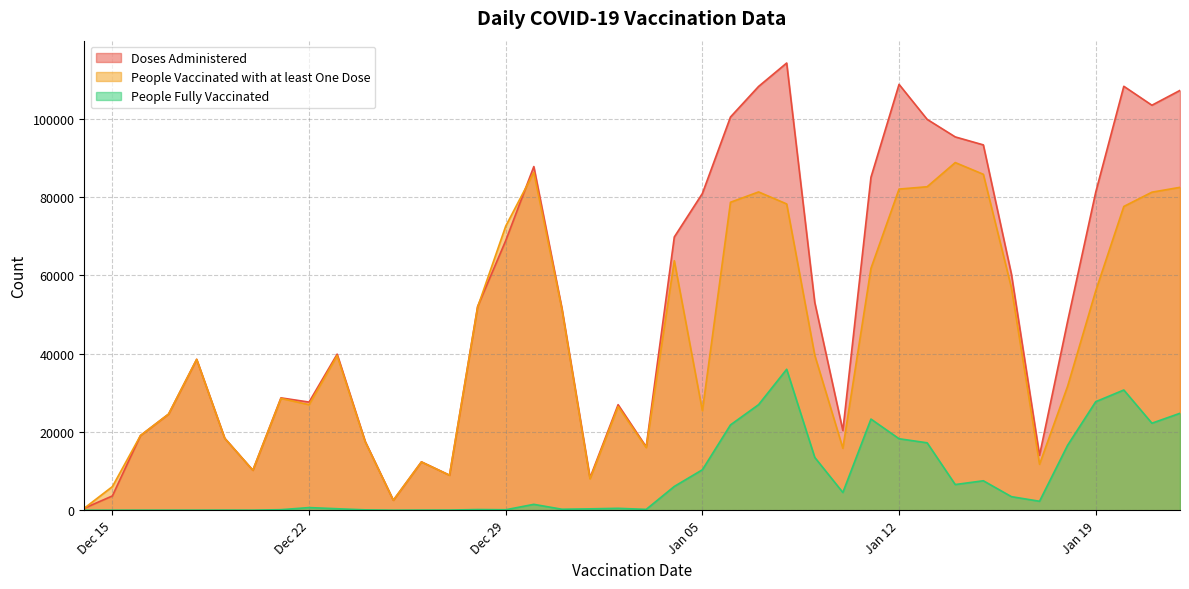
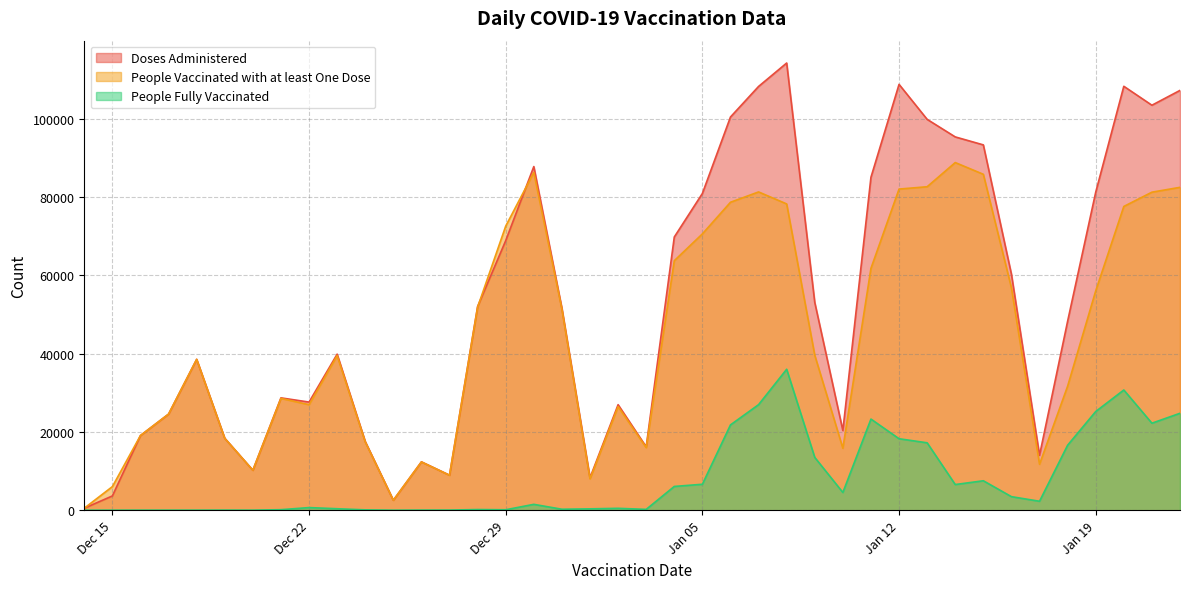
  {
    "Doses Administered": {
      "Dec 15": 4000,
      "Dec 22": 28000,
      "Dec 29": 69000,
      "Jan 05": 81000,
      "Jan 12": 109000,
      "Jan 19": 81000
    },
    "People Vaccinated with at least One Dose": {
      "Dec 15": 6000,
      "Dec 22": 27000,
      "Dec 29": 73000,
-     "Jan 05": 25000,
+     "Jan 05": 71000,
      "Jan 12": 82000,
      "Jan 19": 56000
    },
    "People Fully Vaccinated": {
      "Dec 15": 0,
      "Dec 22": 1000,
      "Dec 29": 0,
-     "Jan 05": 10000,
+     "Jan 05": 7000,
      "Jan 12": 18000,
-     "Jan 19": 28000
+     "Jan 19": 25000
    }
  }
